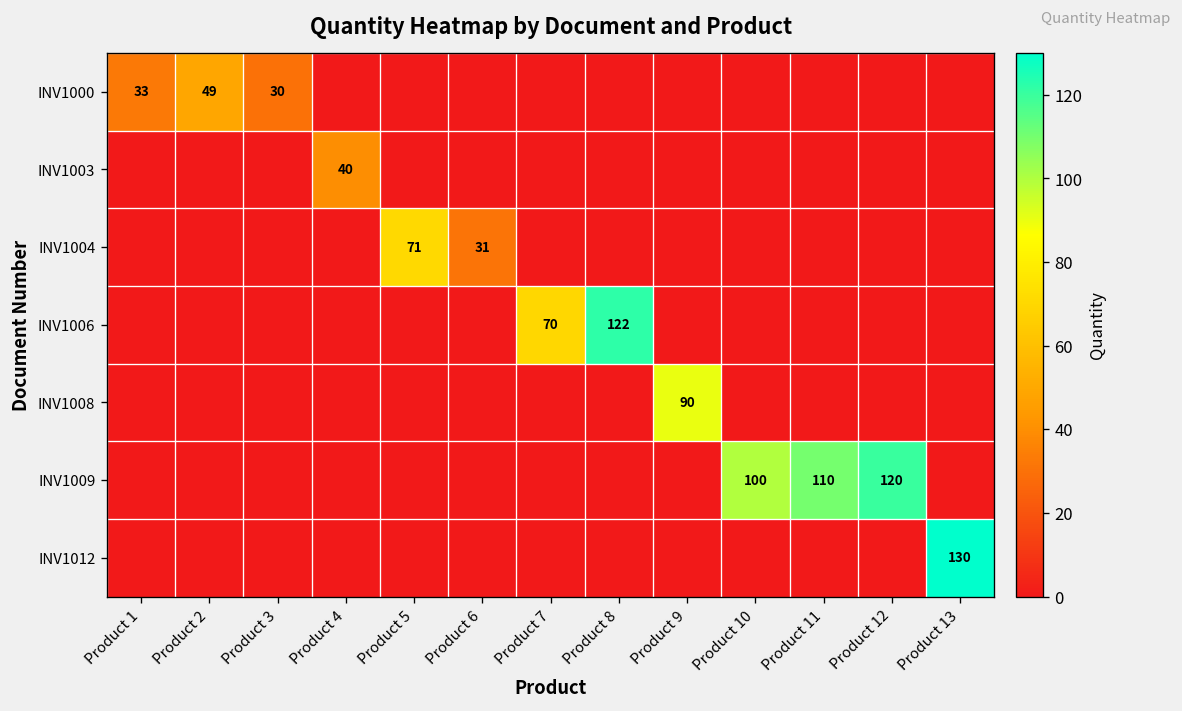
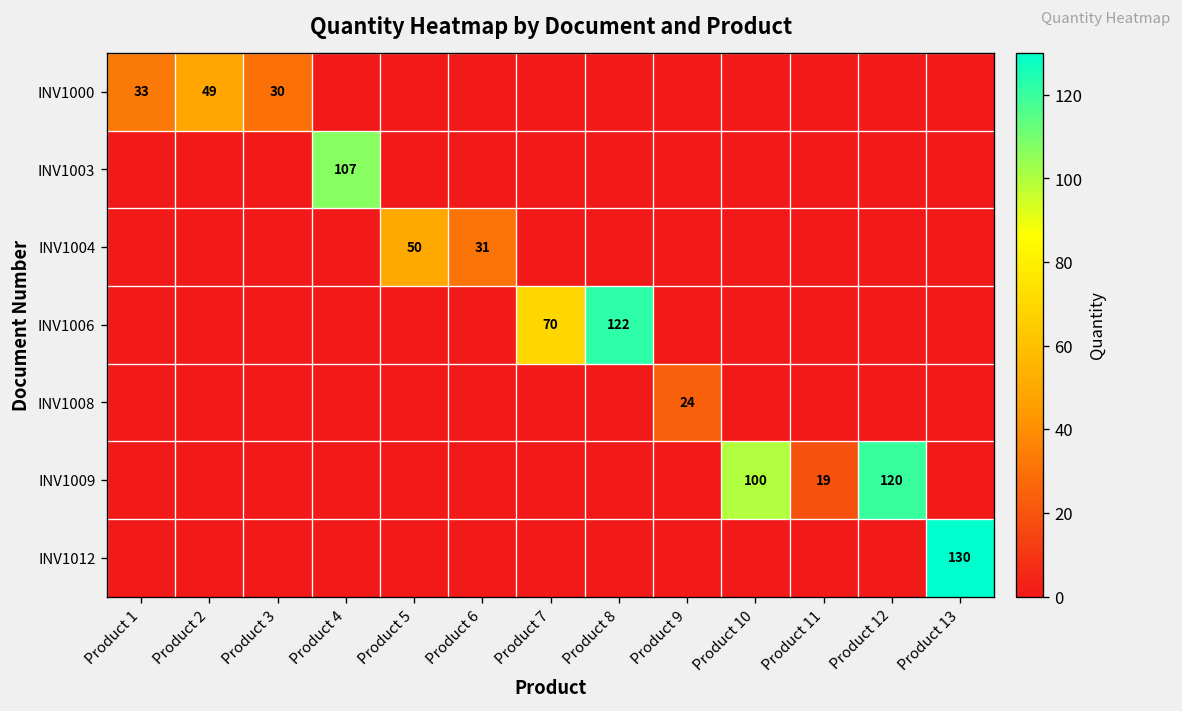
  {
    "INV1000": {
      "Product 1": 33,
      "Product 2": 49,
      "Product 3": 30
    },
    "INV1003": {
-     "Product 4": 40
+     "Product 4": 107
    },
    "INV1004": {
-     "Product 5": 71,
+     "Product 5": 50,
      "Product 6": 31
    },
    "INV1006": {
      "Product 7": 70,
      "Product 8": 122
    },
    "INV1008": {
-     "Product 9": 90
+     "Product 9": 24
    },
    "INV1009": {
      "Product 10": 100,
-     "Product 11": 110,
+     "Product 11": 19,
      "Product 12": 120
    },
    "INV1012": {
      "Product 13": 130
    }
  }
